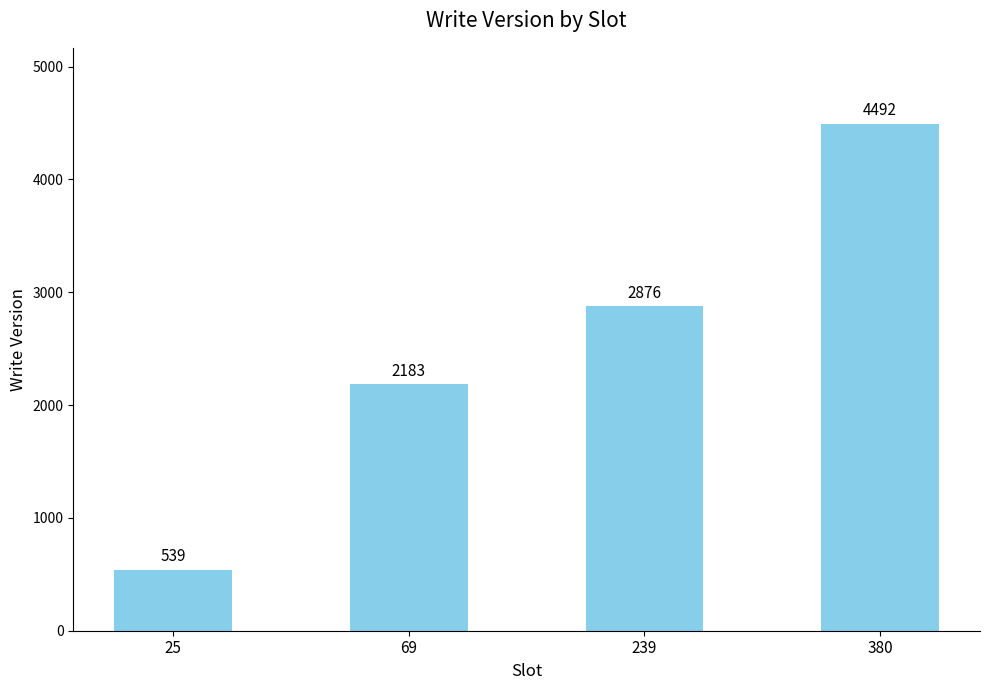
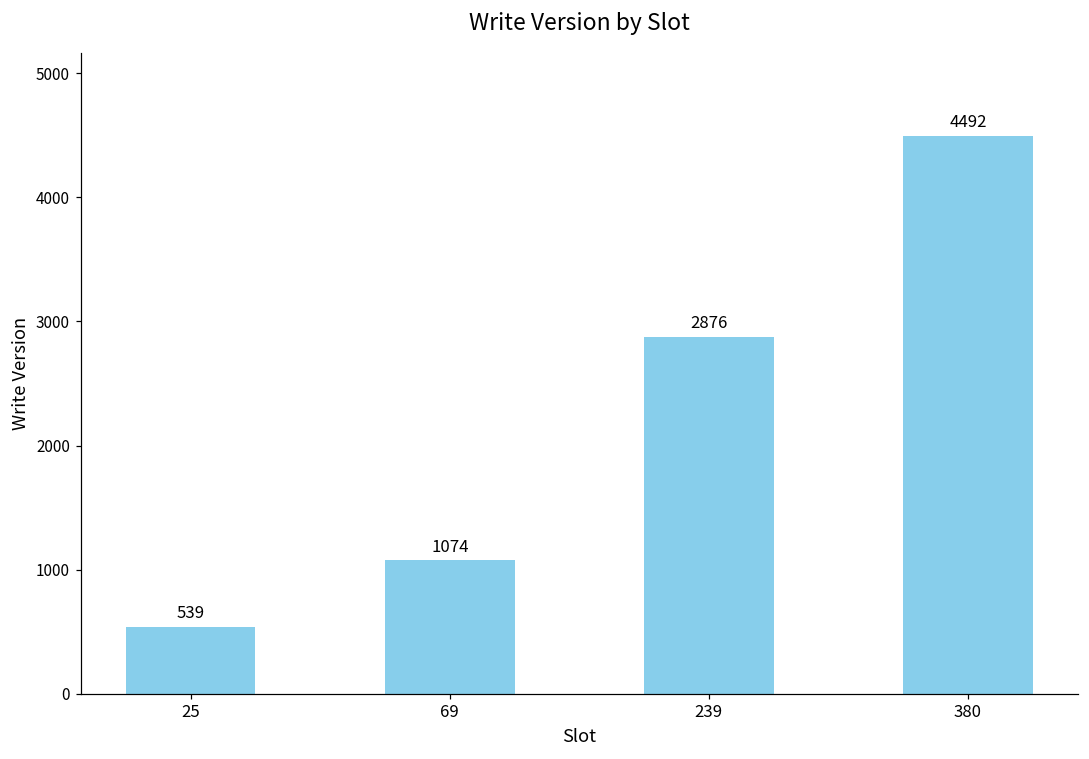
  {
    "25": 539,
-   "69": 2183,
+   "69": 1074,
    "239": 2876,
    "380": 4492
  }
